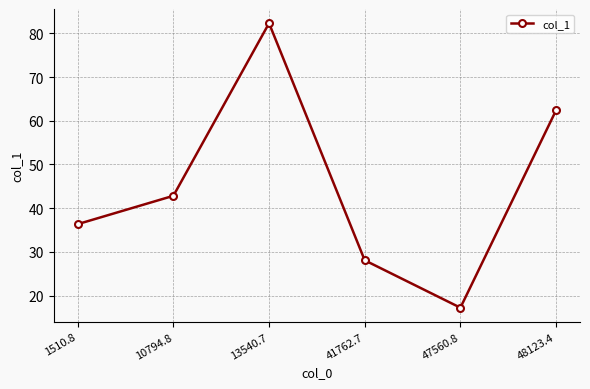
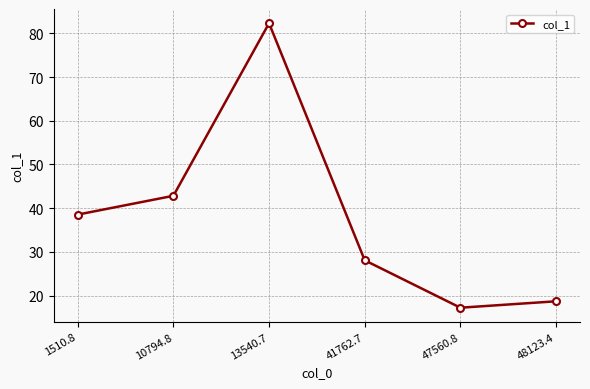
  {
-   "1510.8": 36,
+   "1510.8": 39,
    "10794.8": 43,
    "13540.7": 82,
    "41762.7": 28,
    "47560.8": 17,
-   "48123.4": 62
+   "48123.4": 19
  }
